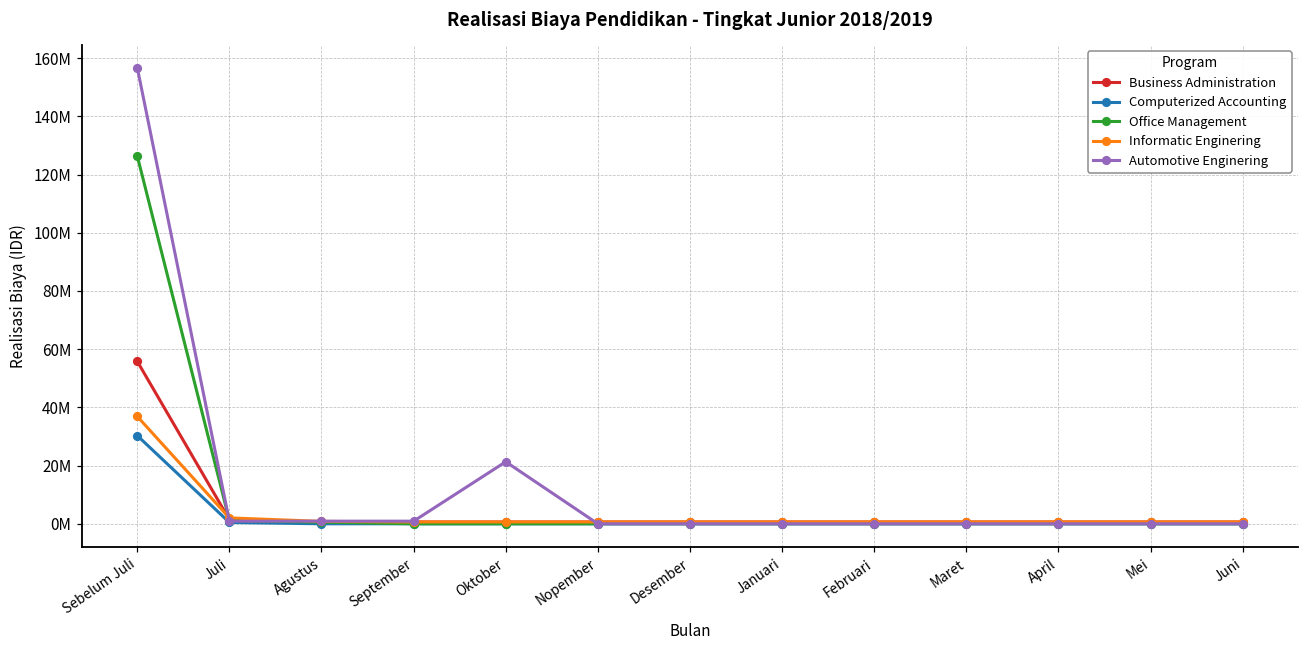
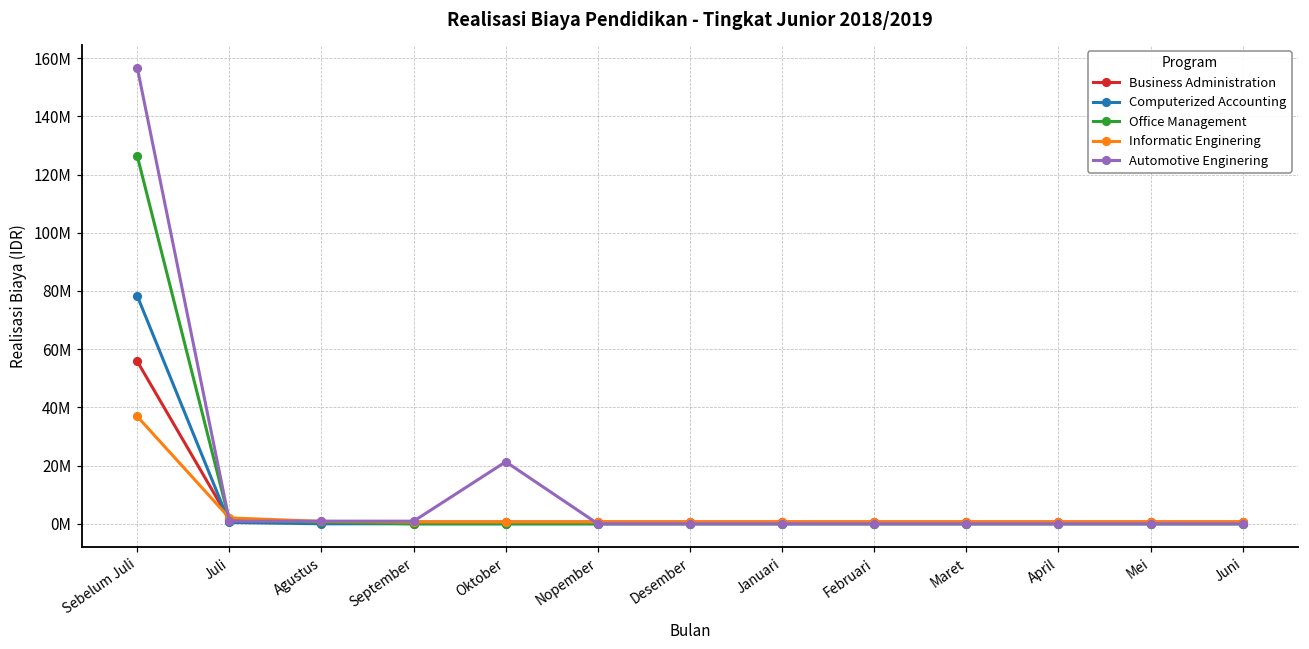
  {
    "Business Administration": {
      "Sebelum Juli": 56000000
    },
    "Computerized Accounting": {
-     "Sebelum Juli": 30000000
+     "Sebelum Juli": 78000000
    },
    "Office Management": {
      "Sebelum Juli": 126000000
    },
    "Informatic Enginering": {
      "Sebelum Juli": 37000000
    },
    "Automotive Enginering": {
      "Sebelum Juli": 157000000,
      "Oktober": 21000000
    }
  }
